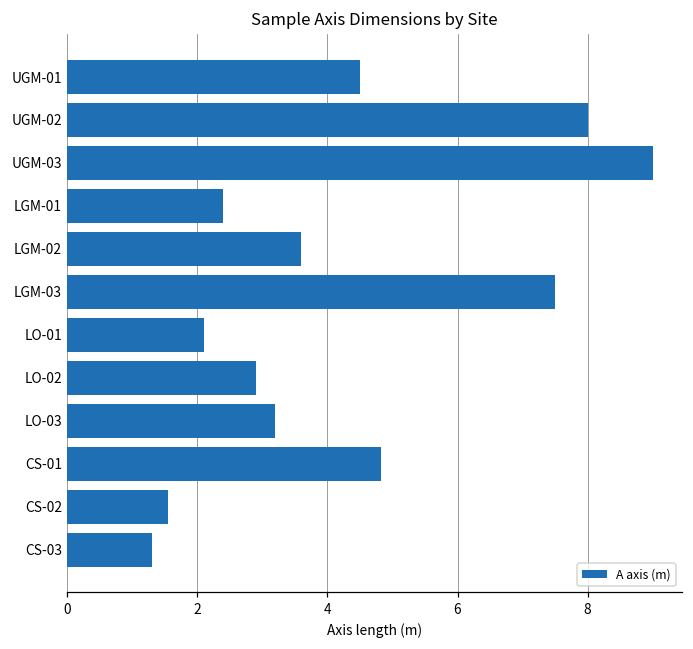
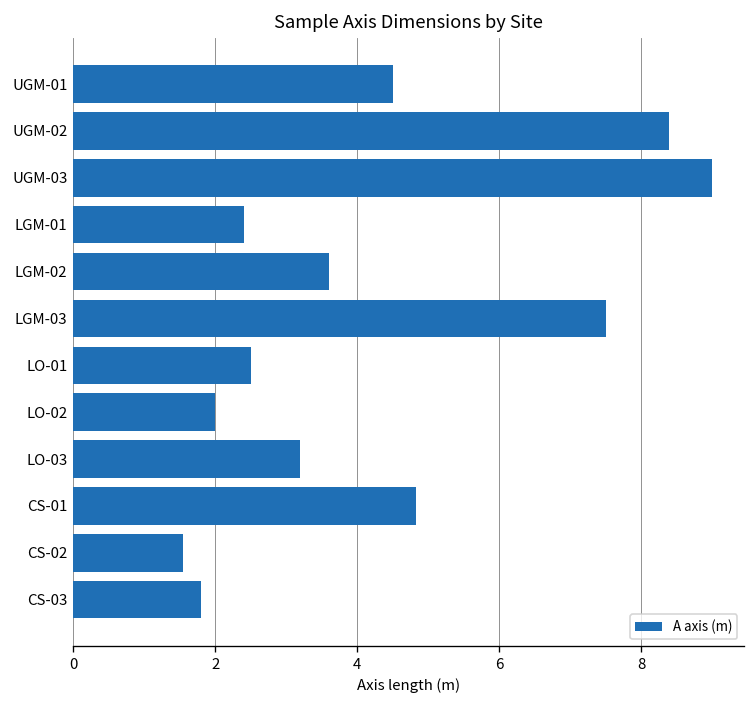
  {
    "UGM-01": 4.5,
-   "UGM-02": 8.0,
+   "UGM-02": 8.4,
    "UGM-03": 9.0,
    "LGM-01": 2.4,
    "LGM-02": 3.6,
    "LGM-03": 7.5,
-   "LO-01": 2.1,
-   "LO-02": 2.9,
+   "LO-01": 2.5,
+   "LO-02": 2.0,
    "LO-03": 3.2,
    "CS-01": 4.8,
    "CS-02": 1.6,
-   "CS-03": 1.3
+   "CS-03": 1.8
  }
